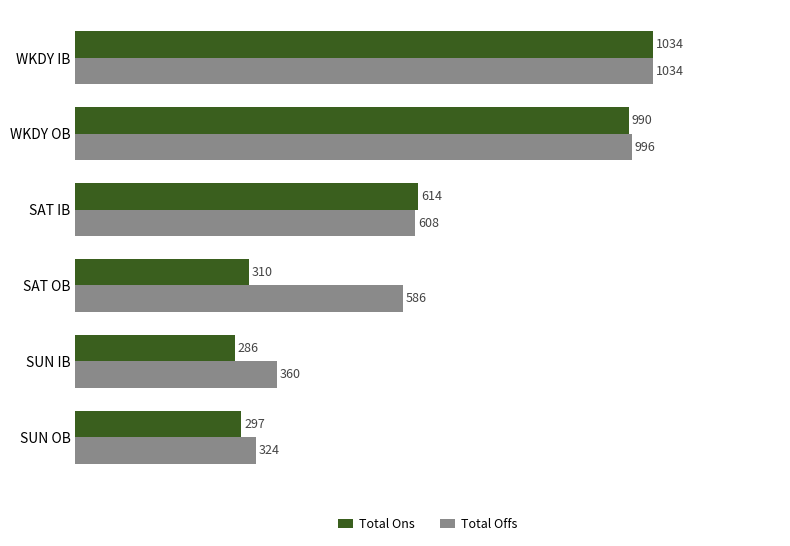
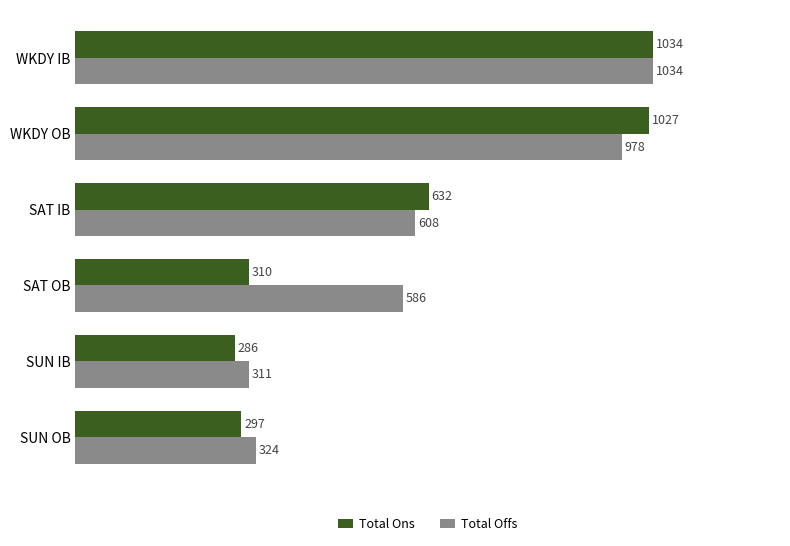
  {
    "Total Ons": {
      "WKDY IB": 1034,
-     "WKDY OB": 990,
-     "SAT IB": 614,
+     "WKDY OB": 1027,
+     "SAT IB": 632,
      "SAT OB": 310,
      "SUN IB": 286,
      "SUN OB": 297
    },
    "Total Offs": {
      "WKDY IB": 1034,
-     "WKDY OB": 996,
+     "WKDY OB": 978,
      "SAT IB": 608,
      "SAT OB": 586,
-     "SUN IB": 360,
+     "SUN IB": 311,
      "SUN OB": 324
    }
  }
